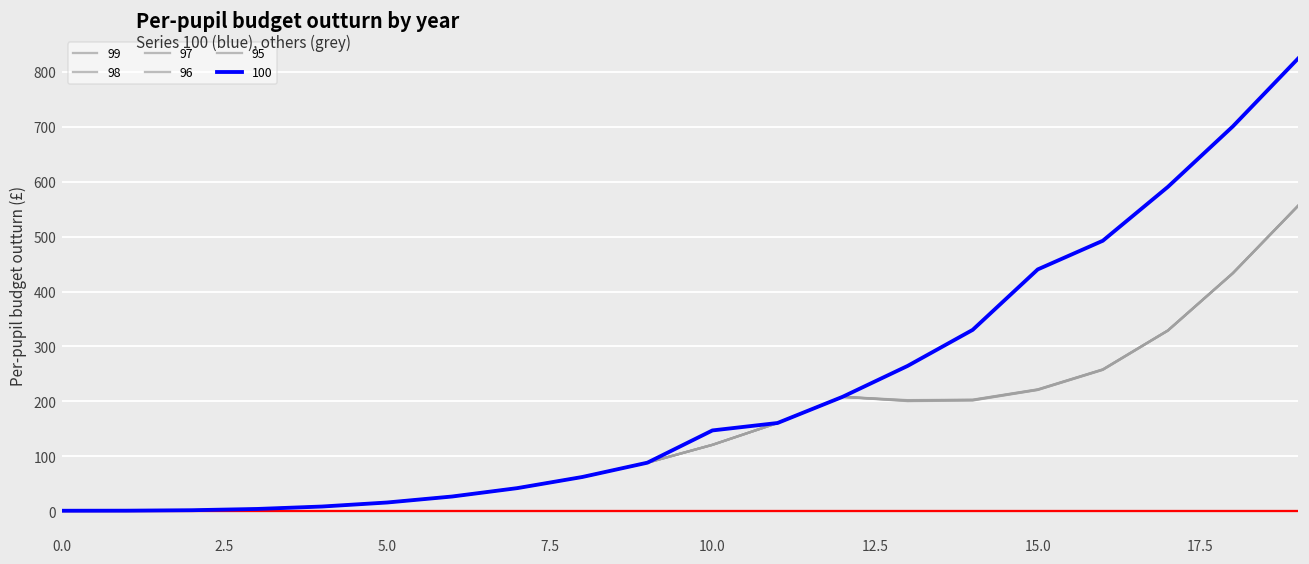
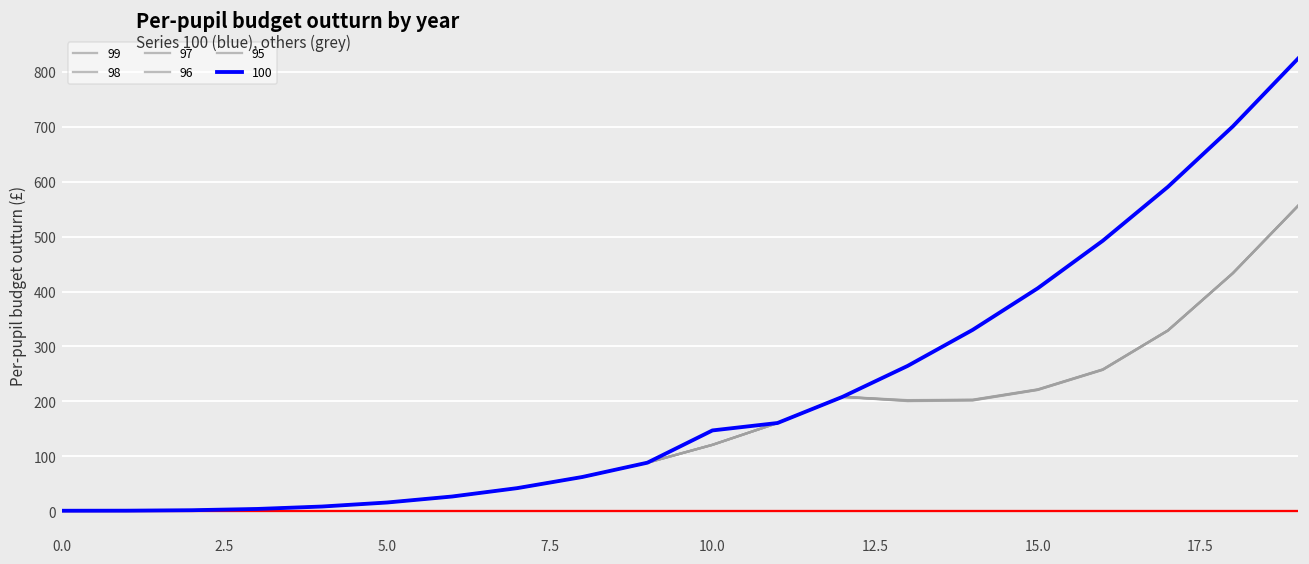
  {
    "100": {
      "10.0": 150,
-     "15.0": 440
+     "15.0": 410
    }
  }
